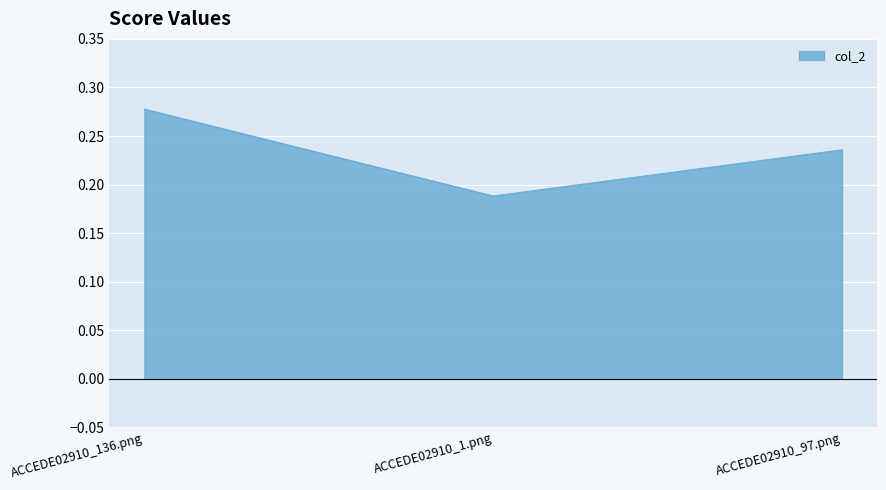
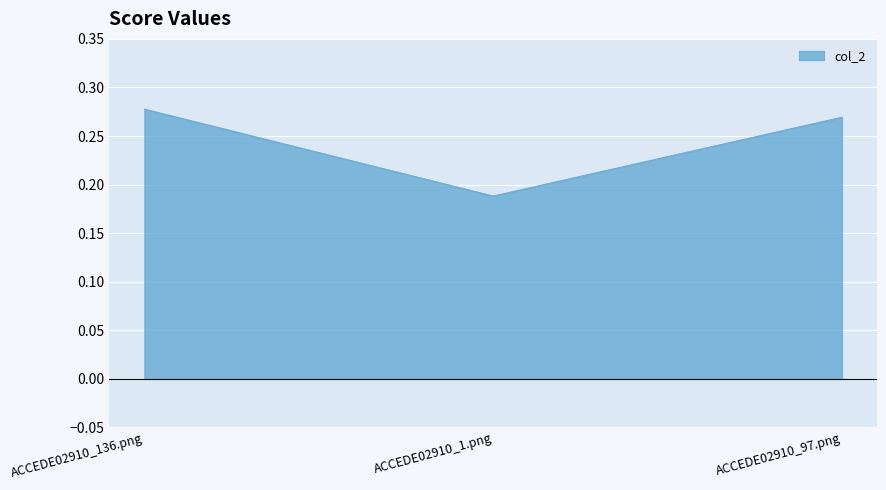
  {
    "ACCEDE02910_136.png": 0.28,
    "ACCEDE02910_1.png": 0.19,
-   "ACCEDE02910_97.png": 0.24
+   "ACCEDE02910_97.png": 0.27
  }
